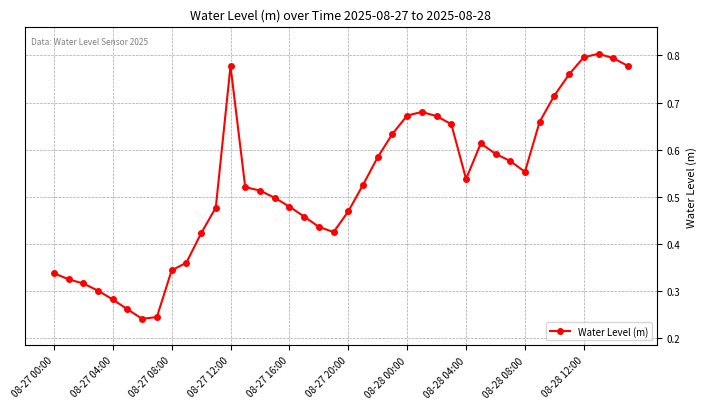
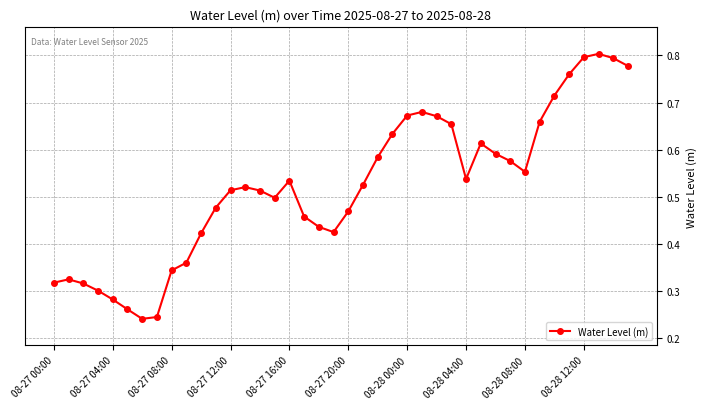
  {
-   "08-27 00:00": 0.34,
+   "08-27 00:00": 0.32,
    "08-27 04:00": 0.28,
    "08-27 08:00": 0.34,
-   "08-27 12:00": 0.78,
-   "08-27 16:00": 0.48,
+   "08-27 12:00": 0.51,
+   "08-27 16:00": 0.53,
    "08-27 20:00": 0.47,
    "08-28 00:00": 0.67,
    "08-28 04:00": 0.54,
    "08-28 08:00": 0.55,
    "08-28 12:00": 0.80
  }
